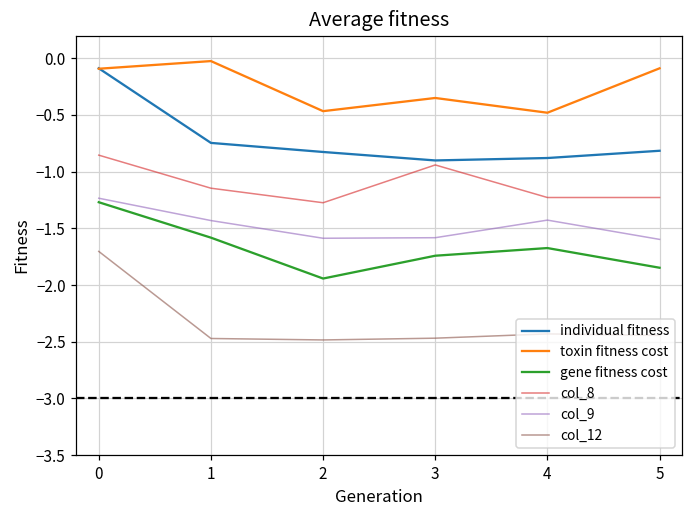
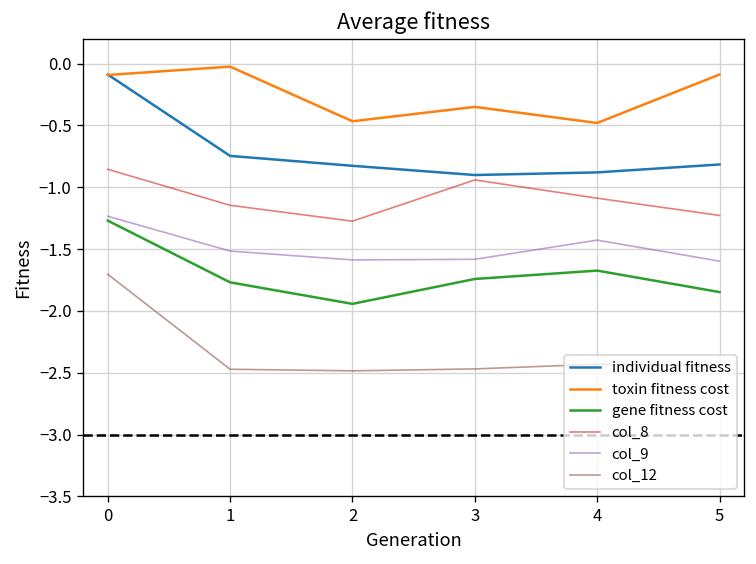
  {
    "individual fitness": {
      "1": -0.75,
      "2": -0.83,
      "3": -0.90,
      "4": -0.88,
      "5": -0.82
    },
    "toxin fitness cost": {
      "1": -0.03,
      "2": -0.47,
      "3": -0.35,
      "4": -0.48,
      "5": -0.09
    },
    "gene fitness cost": {
      "0": -1.27,
-     "1": -1.58,
+     "1": -1.77,
      "2": -1.94,
      "3": -1.74,
      "4": -1.67,
      "5": -1.85
    },
    "col_8": {
      "0": -0.85,
      "1": -1.15,
      "2": -1.27,
      "3": -0.94,
-     "4": -1.23,
+     "4": -1.09,
      "5": -1.23
    },
    "col_9": {
      "0": -1.23,
-     "1": -1.43,
+     "1": -1.52,
      "2": -1.59,
      "3": -1.58,
      "4": -1.43,
      "5": -1.60
    },
    "col_12": {
      "0": -1.70,
      "1": -2.47,
      "2": -2.48,
      "3": -2.47
    }
  }
